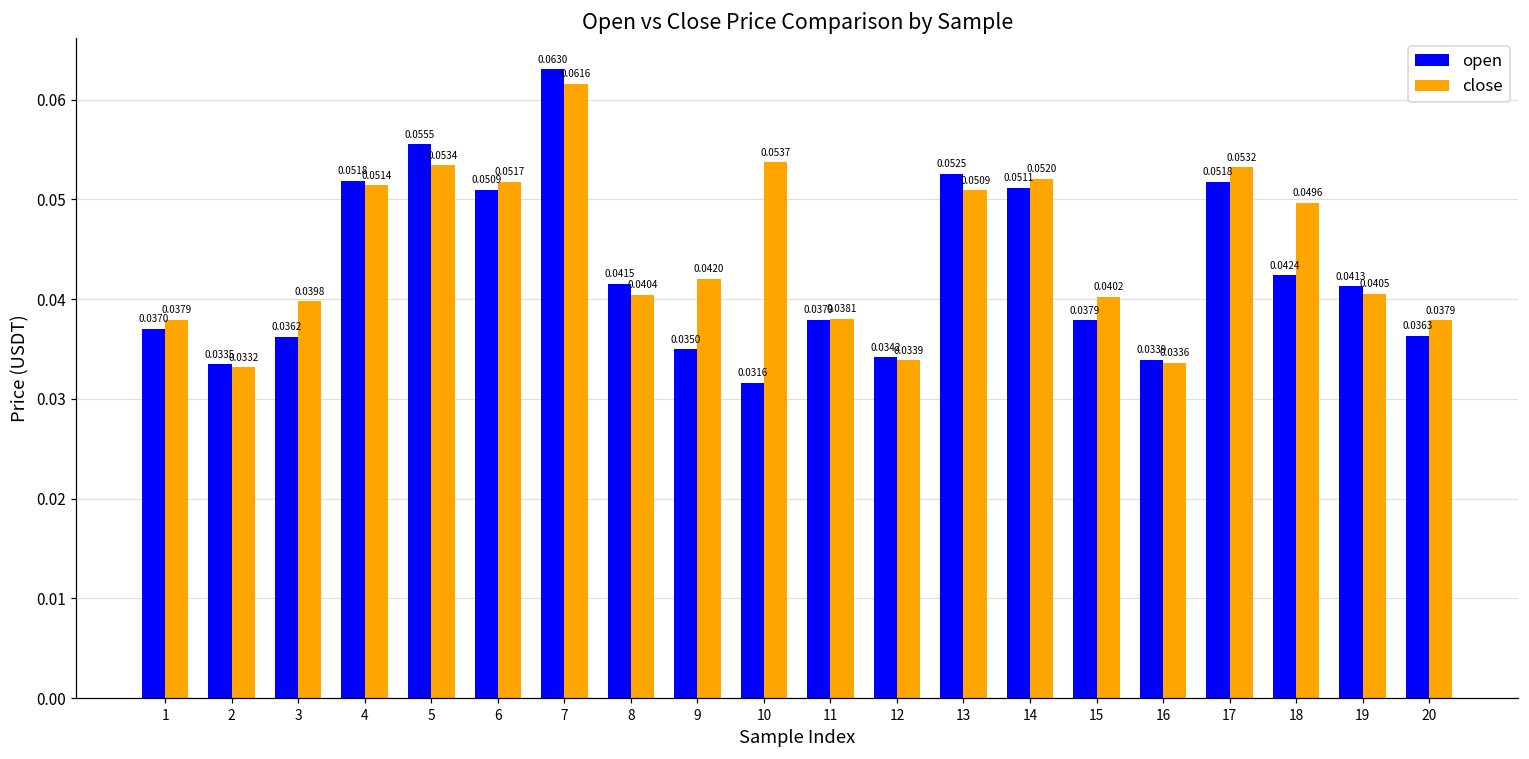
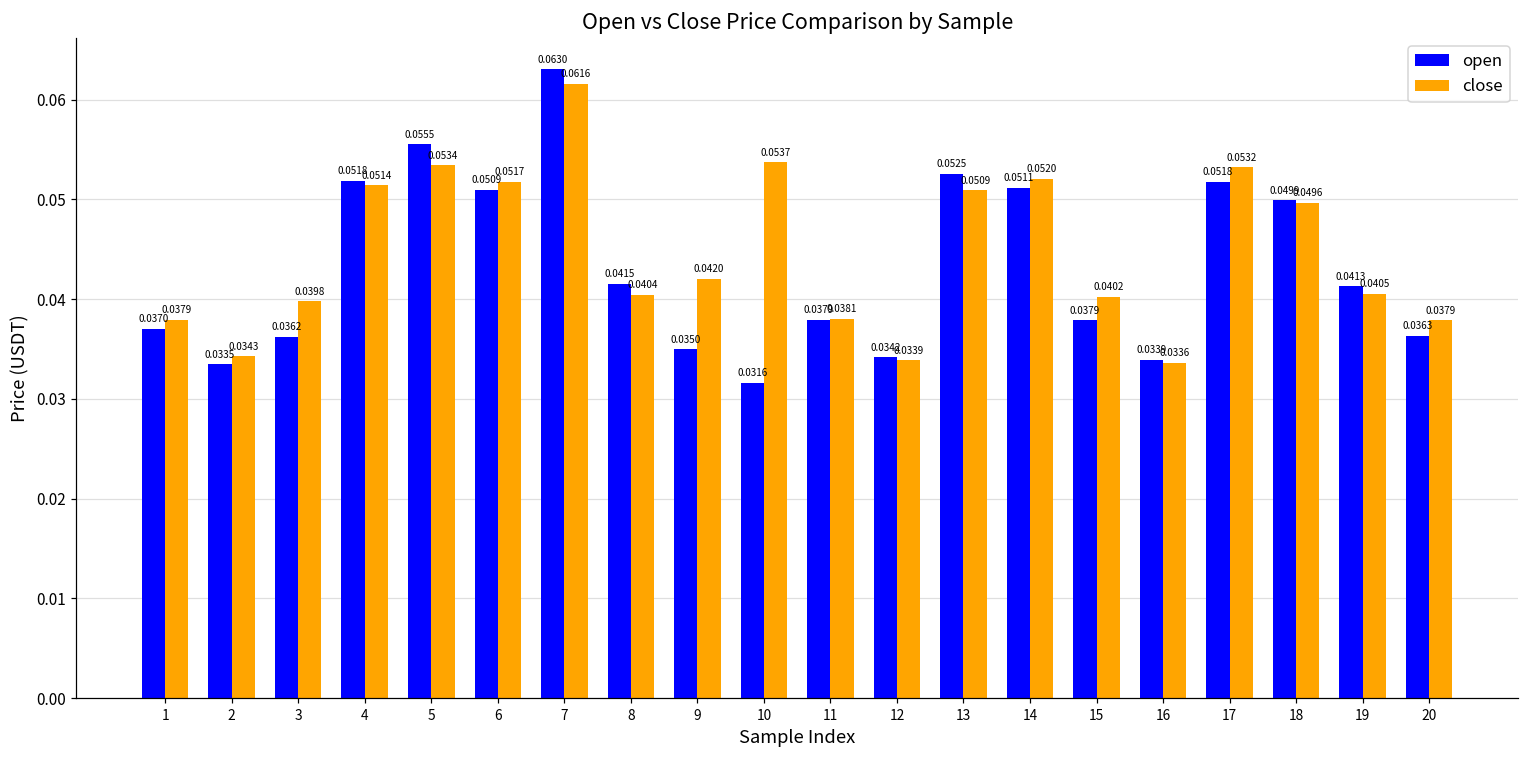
  {
    "open": {
      "1": 0.0370,
      "3": 0.0362,
      "4": 0.0518,
      "5": 0.0555,
      "6": 0.0509,
      "7": 0.0630,
      "8": 0.0415,
      "9": 0.0350,
      "10": 0.0316,
      "13": 0.0525,
      "14": 0.0511,
      "15": 0.0379,
      "17": 0.0518,
-     "18": 0.0424,
+     "18": 0.0499,
      "19": 0.0413,
      "20": 0.0363
    },
    "close": {
      "1": 0.0379,
-     "2": 0.0332,
+     "2": 0.0343,
      "3": 0.0398,
      "4": 0.0514,
      "5": 0.0534,
      "6": 0.0517,
      "7": 0.0616,
      "8": 0.0404,
      "9": 0.0420,
      "10": 0.0537,
      "13": 0.0509,
      "14": 0.0520,
      "15": 0.0402,
      "17": 0.0532,
      "18": 0.0496,
      "19": 0.0405,
      "20": 0.0379
    }
  }
